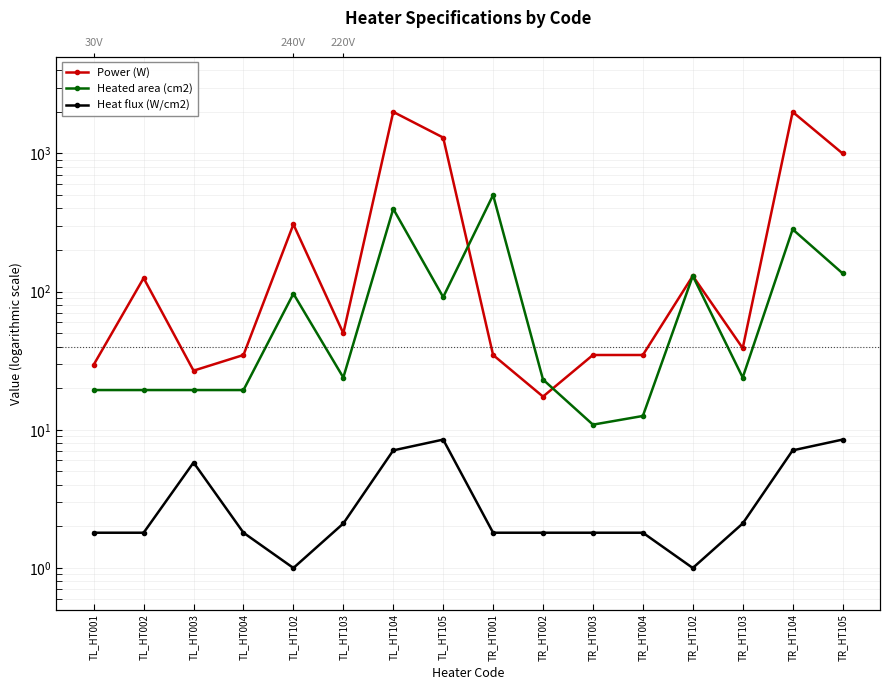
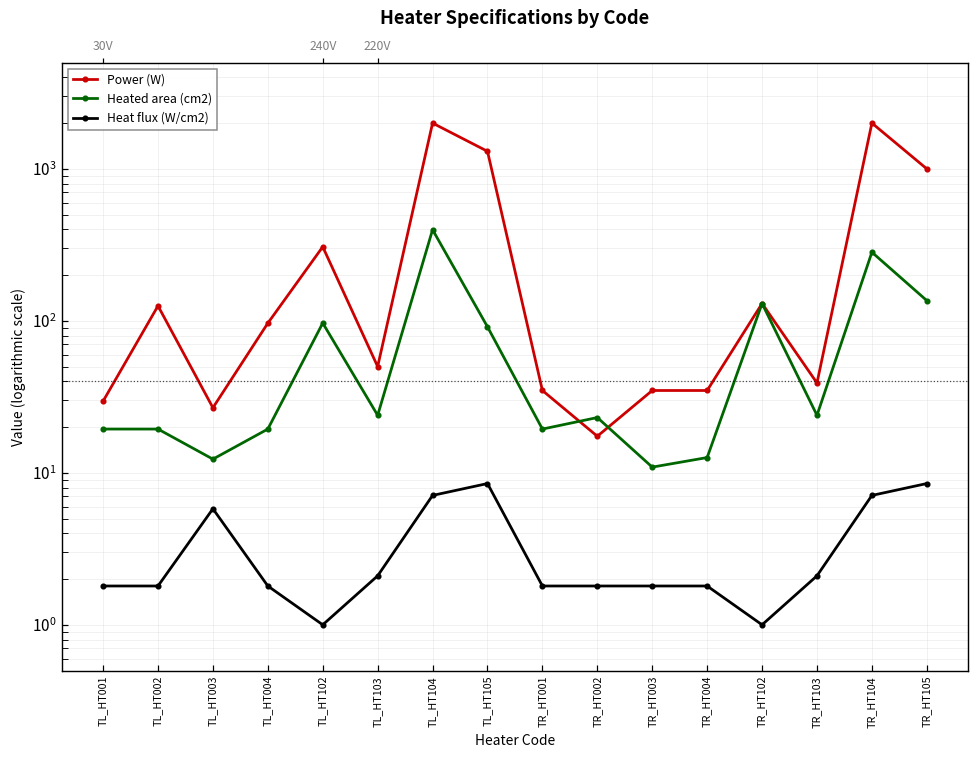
  {
    "Power (W)": {
      "TL_HT001": 30,
      "TL_HT002": 130,
      "TL_HT003": 27,
-     "TL_HT004": 35,
+     "TL_HT004": 100,
      "TL_HT102": 310,
      "TL_HT103": 50,
      "TL_HT104": 2000,
      "TL_HT105": 1300,
      "TR_HT001": 35,
      "TR_HT002": 17,
      "TR_HT003": 35,
      "TR_HT004": 35,
      "TR_HT103": 39,
      "TR_HT104": 2000,
      "TR_HT105": 1000
    },
    "Heated area (cm2)": {
      "TL_HT001": 19,
      "TL_HT002": 19,
-     "TL_HT003": 19,
+     "TL_HT003": 12,
      "TL_HT004": 19,
      "TL_HT102": 100,
      "TL_HT103": 24,
      "TL_HT104": 400,
      "TL_HT105": 90,
-     "TR_HT001": 500,
+     "TR_HT001": 19,
      "TR_HT002": 23,
      "TR_HT003": 11,
      "TR_HT004": 13,
      "TR_HT103": 24,
      "TR_HT104": 280,
      "TR_HT105": 140
    },
    "Heat flux (W/cm2)": {
      "TL_HT001": 1.8,
      "TL_HT002": 1.8,
      "TL_HT003": 6,
      "TL_HT004": 1.8,
      "TL_HT102": 1,
      "TL_HT103": 2.1,
      "TL_HT104": 7,
      "TL_HT105": 9,
      "TR_HT001": 1.8,
      "TR_HT002": 1.8,
      "TR_HT003": 1.8,
      "TR_HT004": 1.8,
      "TR_HT102": 1,
      "TR_HT103": 2.1,
      "TR_HT104": 7,
      "TR_HT105": 9
    }
  }
